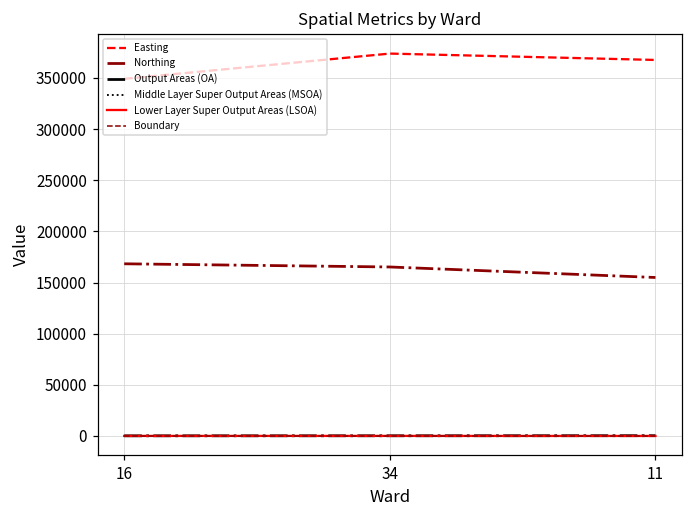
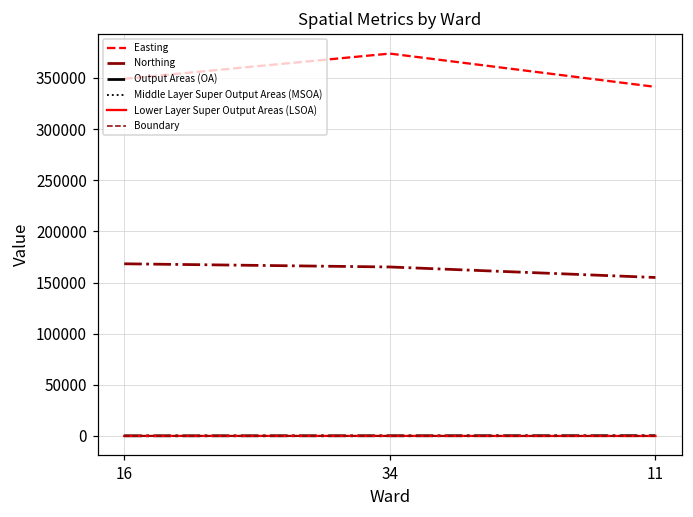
  {
    "Easting": {
      "34": 370000,
-     "11": 370000
+     "11": 340000
    }
  }
